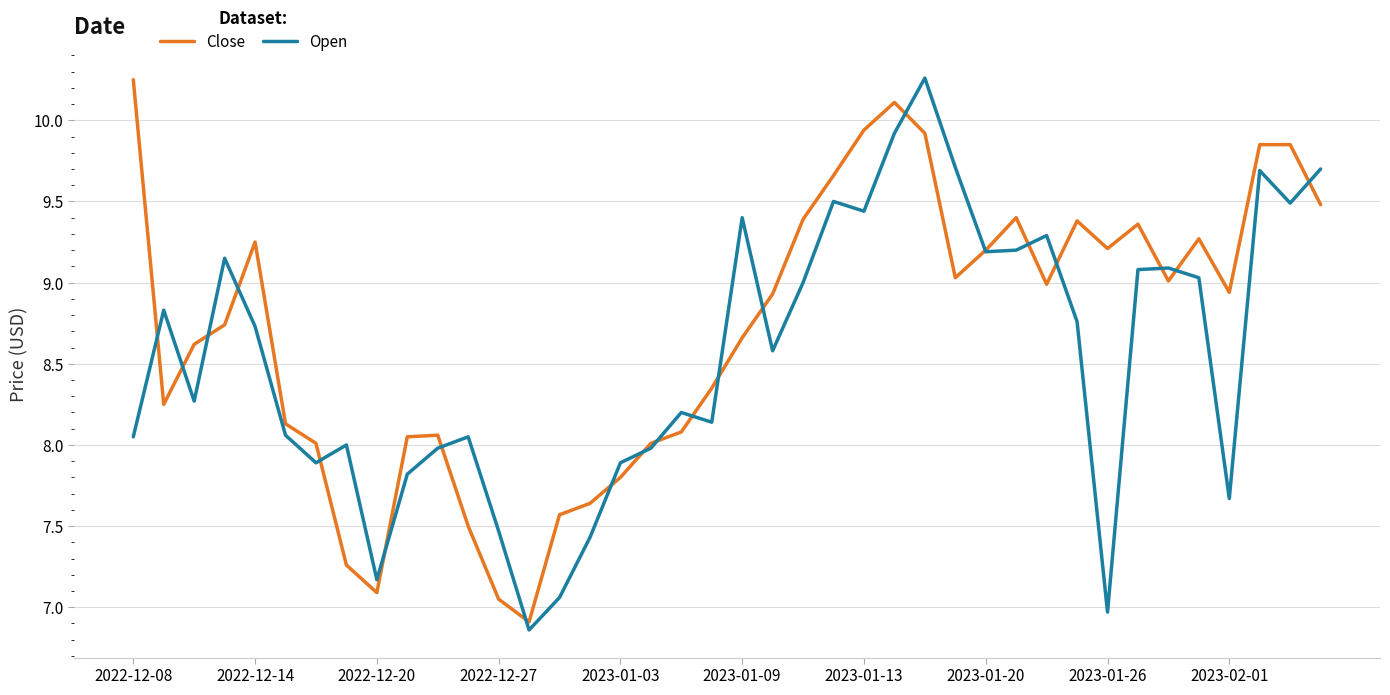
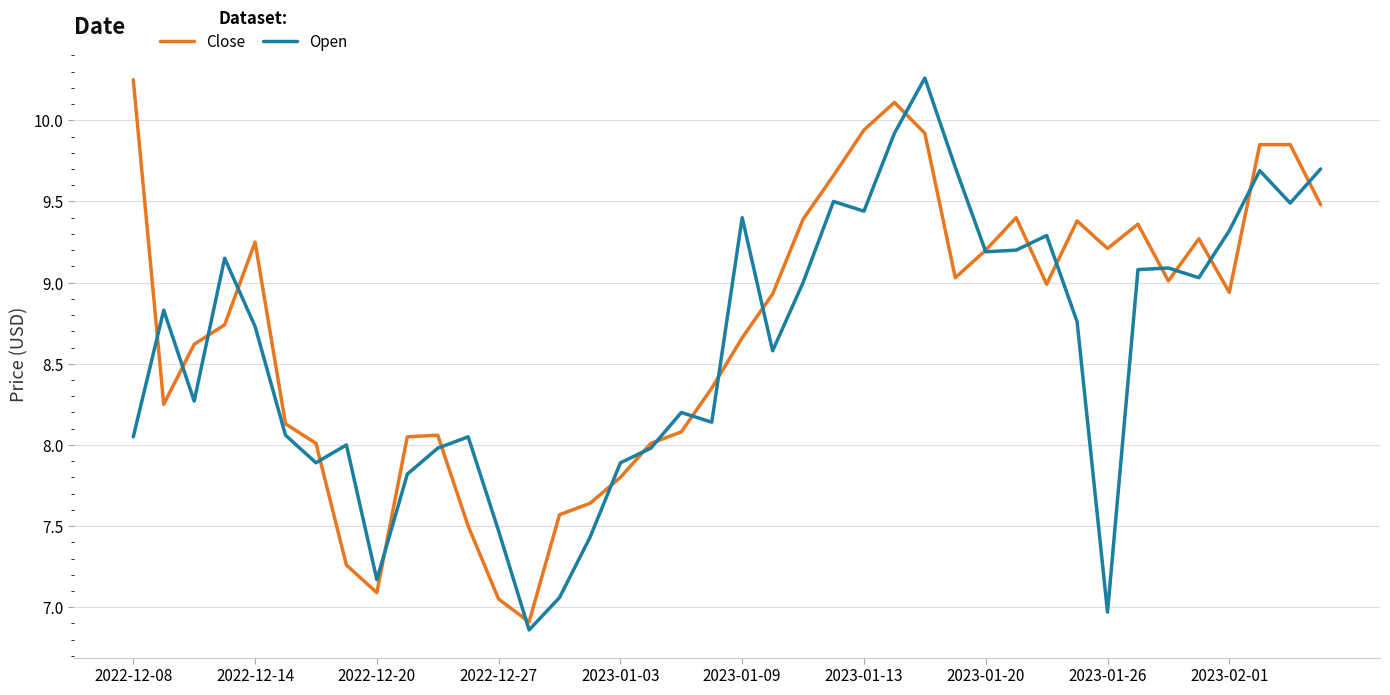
  {
    "Close": {
      "2022-12-08": 10.25,
      "2022-12-14": 9.25,
      "2022-12-20": 7.09,
      "2022-12-27": 7.05,
      "2023-01-03": 7.80,
      "2023-01-09": 8.66,
      "2023-01-13": 9.94,
      "2023-01-26": 9.21,
      "2023-02-01": 8.94
    },
    "Open": {
      "2022-12-08": 8.05,
      "2022-12-14": 8.73,
      "2022-12-20": 7.17,
      "2022-12-27": 7.47,
      "2023-01-03": 7.89,
      "2023-01-09": 9.40,
      "2023-01-13": 9.44,
      "2023-01-26": 6.97,
-     "2023-02-01": 7.67
+     "2023-02-01": 9.32
    }
  }
